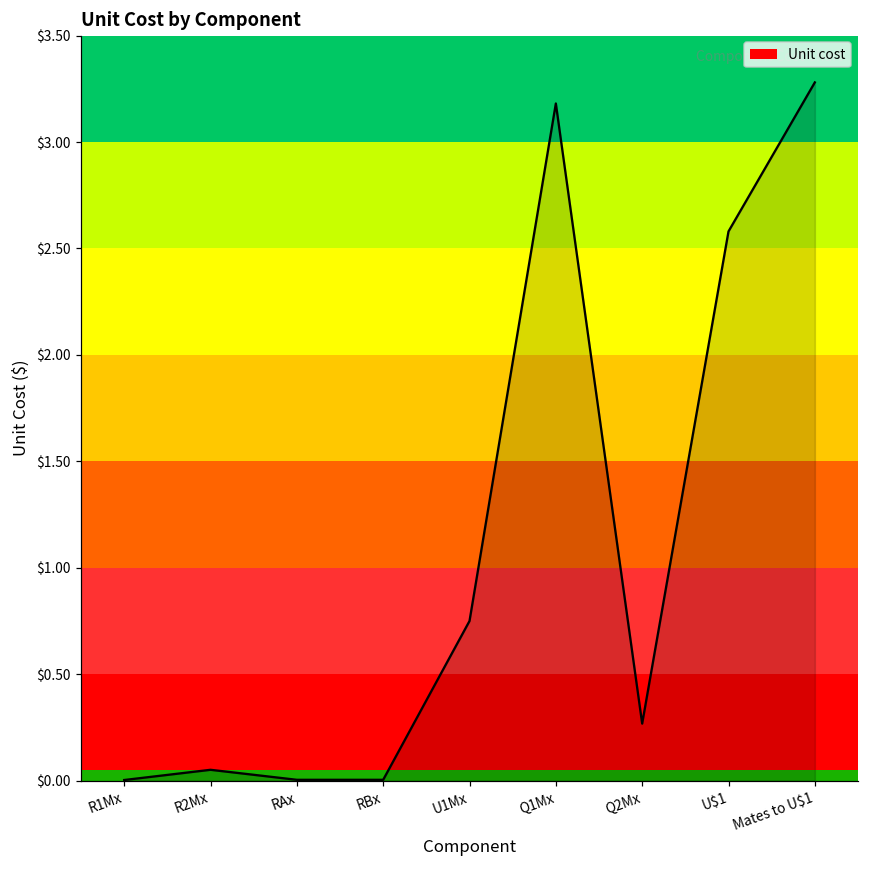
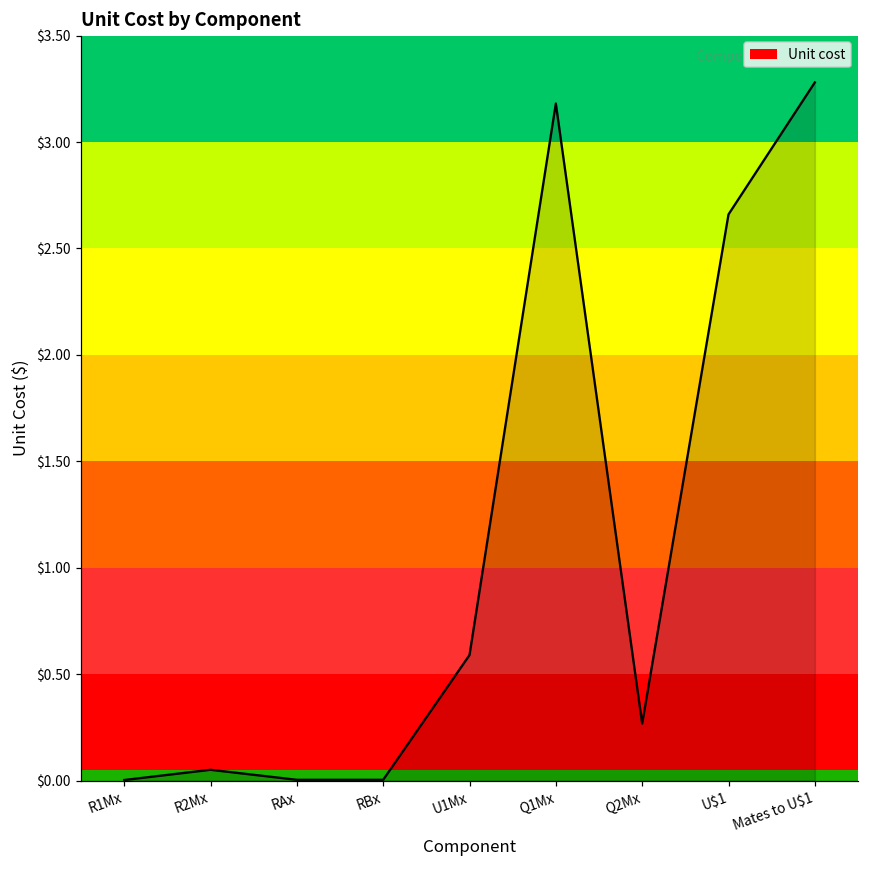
  {
    "R1Mx": "$0.00",
    "R2Mx": "$0.05",
    "RAx": "$0.00",
    "RBx": "$0.00",
-   "U1Mx": "$0.75",
+   "U1Mx": "$0.59",
    "Q1Mx": "$3.18",
    "Q2Mx": "$0.27",
-   "U$1": "$2.58",
+   "U$1": "$2.66",
    "Mates to U$1": "$3.28"
  }
